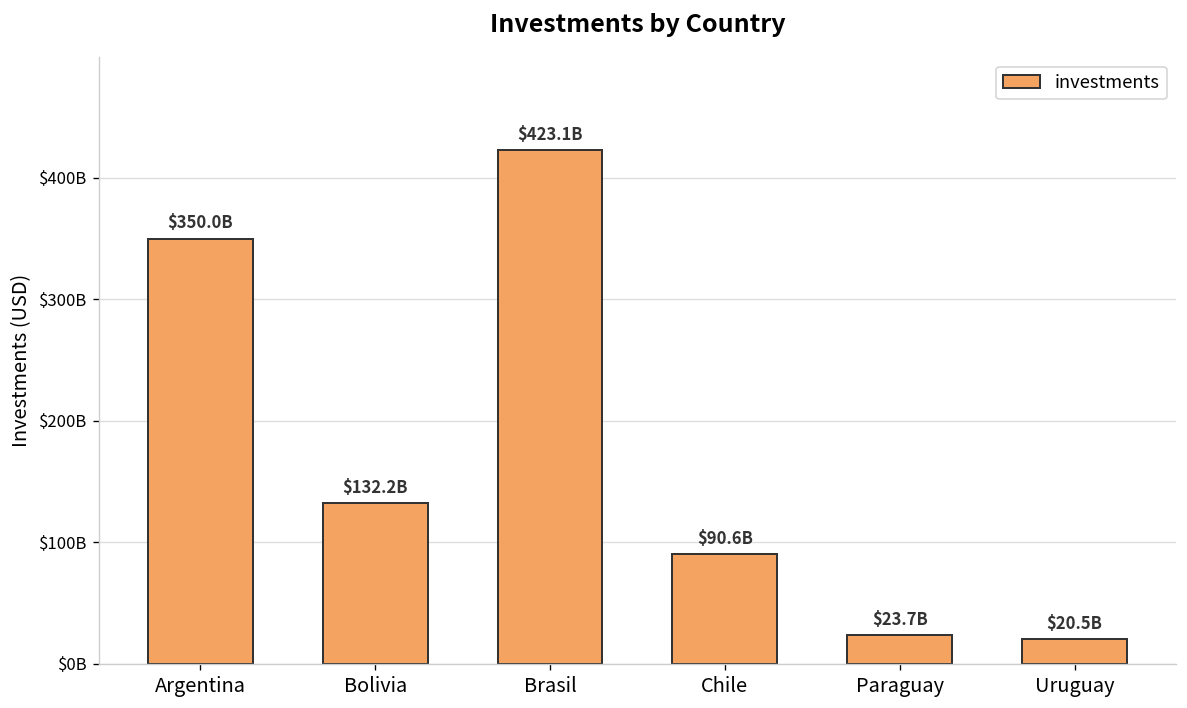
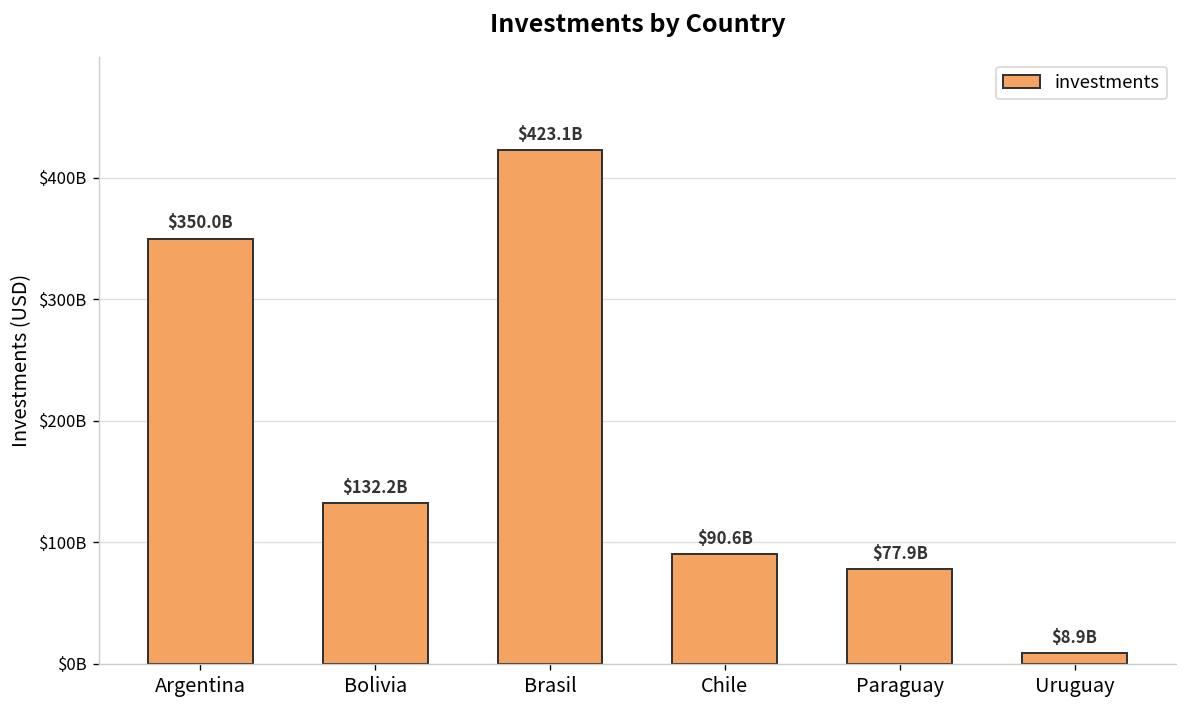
  {
    "Argentina": "$350.0B",
    "Bolivia": "$132.2B",
    "Brasil": "$423.1B",
    "Chile": "$90.6B",
-   "Paraguay": "$23.7B",
-   "Uruguay": "$20.5B"
+   "Paraguay": "$77.9B",
+   "Uruguay": "$8.9B"
  }
